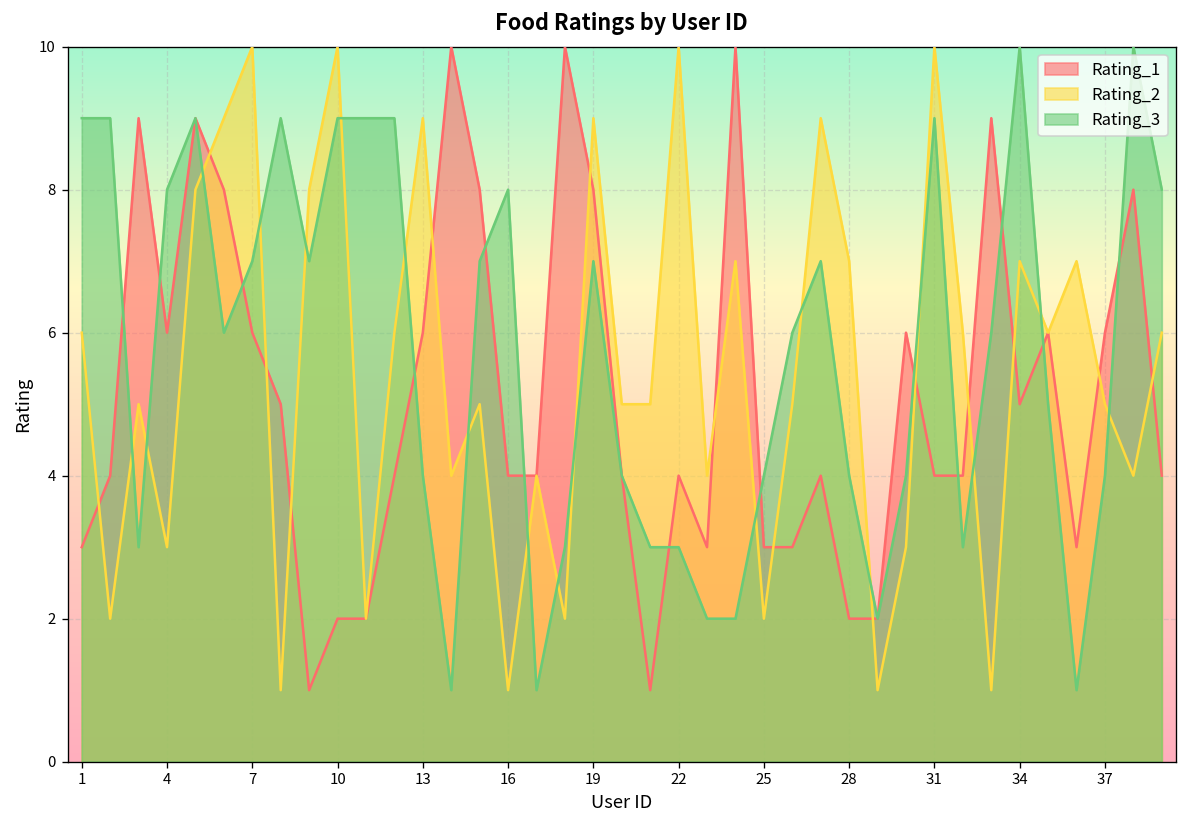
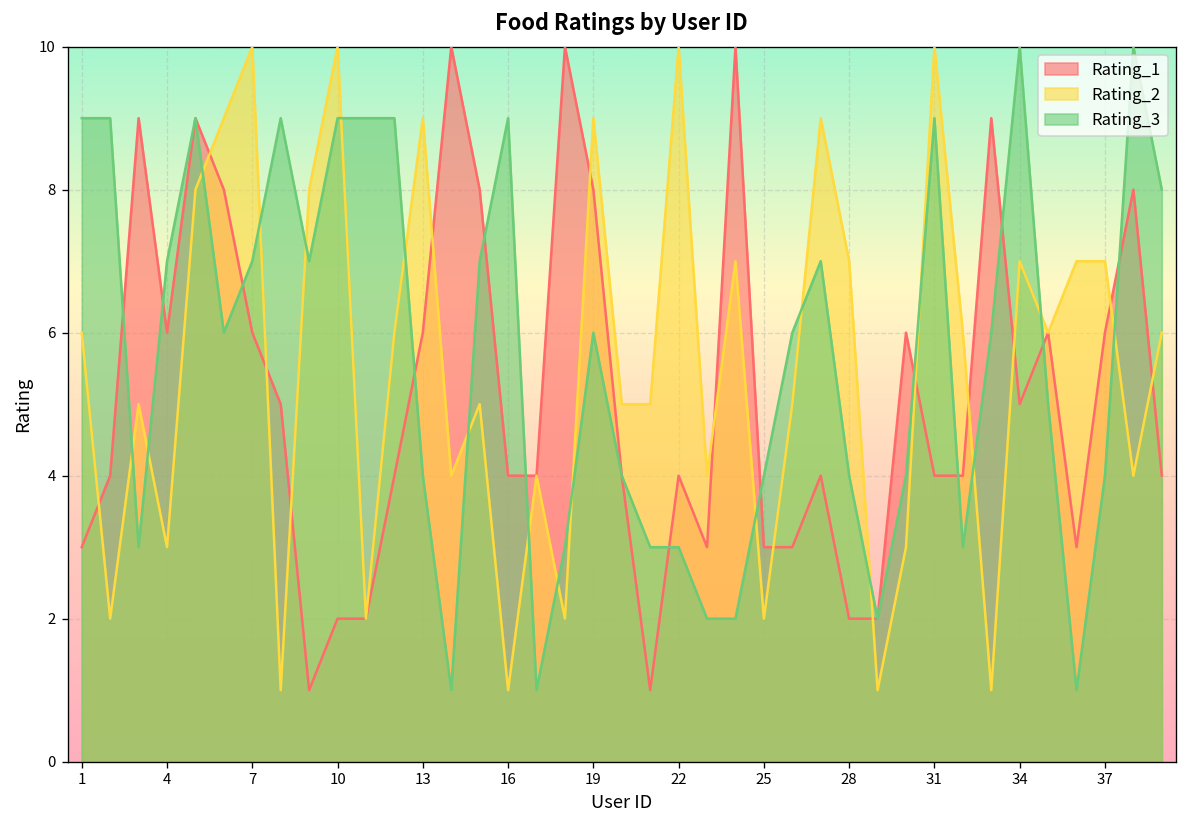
  {
    "Rating_1": {
      "1": 3,
      "4": 6,
      "7": 6,
      "10": 2,
      "13": 6,
      "16": 4,
      "19": 8,
      "22": 4,
      "25": 3,
      "28": 2,
      "31": 4,
      "34": 5,
      "37": 6
    },
    "Rating_2": {
      "1": 6,
      "4": 3,
      "7": 10,
      "10": 10,
      "13": 9,
      "16": 1,
      "19": 9,
      "22": 10,
      "25": 2,
      "28": 7,
      "31": 10,
      "34": 7,
-     "37": 5
+     "37": 7
    },
    "Rating_3": {
      "1": 9,
-     "4": 8,
+     "4": 7,
      "7": 7,
      "10": 9,
      "13": 4,
-     "16": 8,
-     "19": 7,
+     "16": 9,
+     "19": 6,
      "22": 3,
      "25": 4,
      "28": 4,
      "31": 9,
      "34": 10,
      "37": 4
    }
  }
